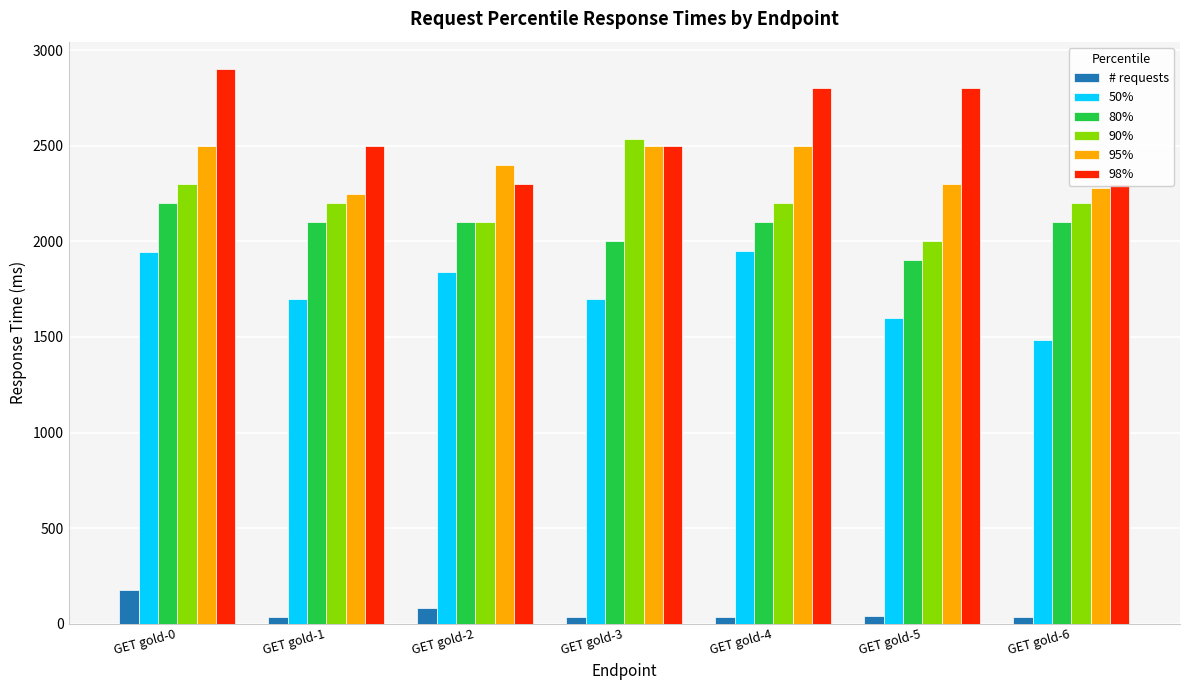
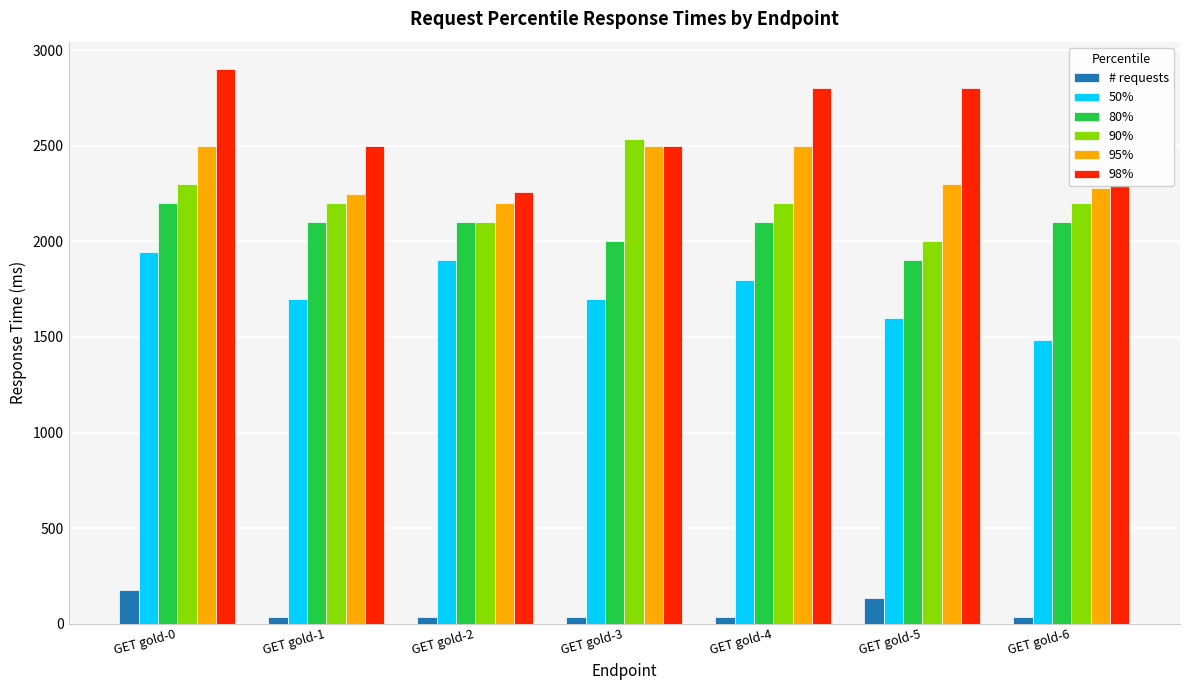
  {
    "# requests": {
      "GET gold-0": 180,
      "GET gold-1": 40,
-     "GET gold-2": 80,
+     "GET gold-2": 30,
      "GET gold-3": 40,
      "GET gold-4": 40,
-     "GET gold-5": 40,
+     "GET gold-5": 140,
      "GET gold-6": 40
    },
    "50%": {
      "GET gold-0": 1950,
      "GET gold-1": 1700,
-     "GET gold-2": 1840,
+     "GET gold-2": 1900,
      "GET gold-3": 1700,
-     "GET gold-4": 1950,
+     "GET gold-4": 1800,
      "GET gold-5": 1600,
      "GET gold-6": 1490
    },
    "80%": {
      "GET gold-0": 2200,
      "GET gold-1": 2100,
      "GET gold-2": 2100,
      "GET gold-3": 2000,
      "GET gold-4": 2100,
      "GET gold-5": 1900,
      "GET gold-6": 2100
    },
    "90%": {
      "GET gold-0": 2300,
      "GET gold-1": 2200,
      "GET gold-2": 2100,
      "GET gold-3": 2530,
      "GET gold-4": 2200,
      "GET gold-5": 2000,
      "GET gold-6": 2200
    },
    "95%": {
      "GET gold-0": 2500,
      "GET gold-1": 2250,
-     "GET gold-2": 2400,
+     "GET gold-2": 2200,
      "GET gold-3": 2500,
      "GET gold-4": 2500,
      "GET gold-5": 2300,
      "GET gold-6": 2280
    },
    "98%": {
      "GET gold-0": 2900,
      "GET gold-1": 2500,
-     "GET gold-2": 2300,
+     "GET gold-2": 2260,
      "GET gold-3": 2500,
      "GET gold-4": 2800,
      "GET gold-5": 2800
    }
  }
